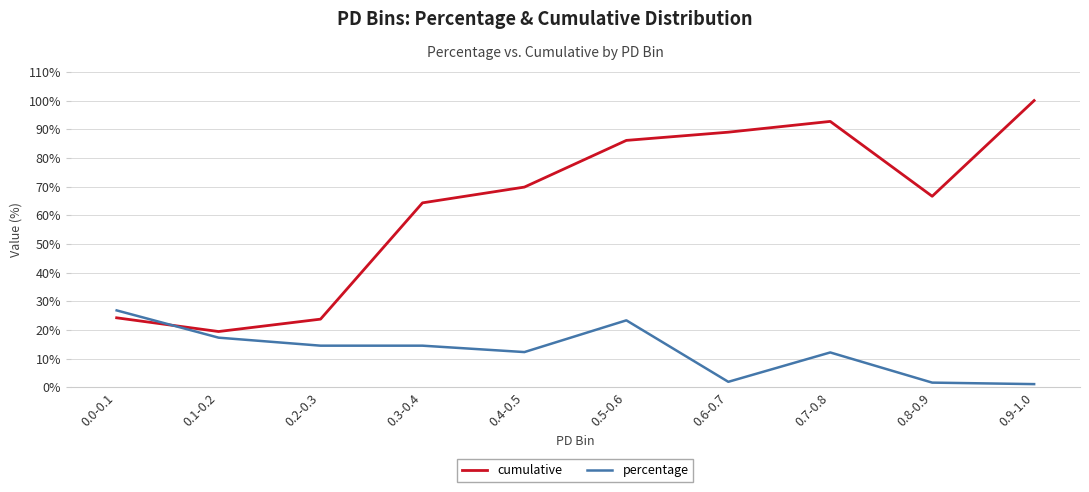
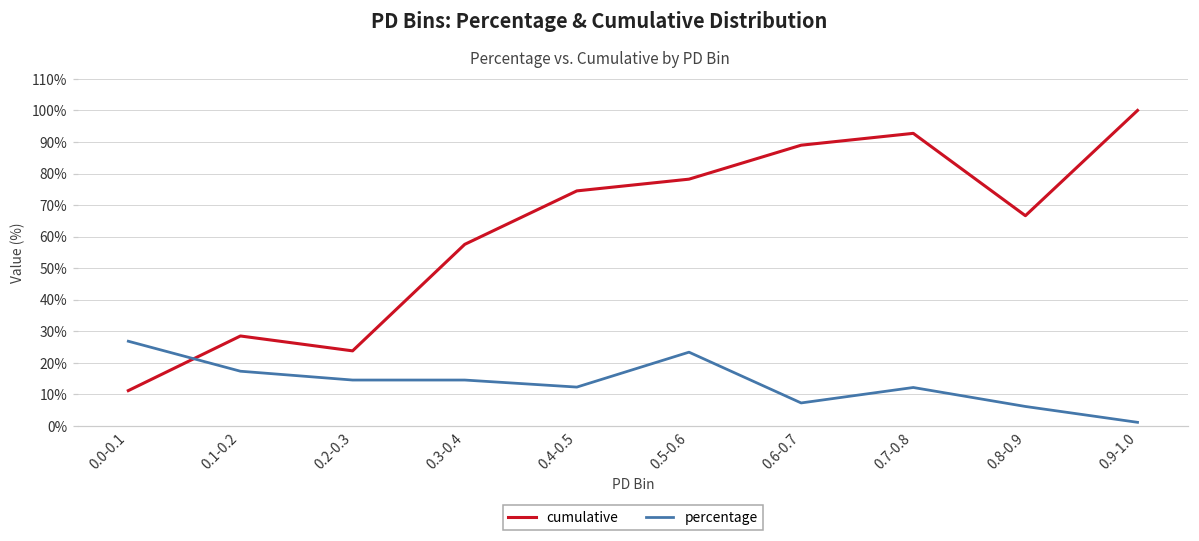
  {
    "cumulative": {
-     "0.0-0.1": "24%",
-     "0.1-0.2": "19%",
+     "0.0-0.1": "11%",
+     "0.1-0.2": "28%",
      "0.2-0.3": "24%",
-     "0.3-0.4": "64%",
-     "0.4-0.5": "70%",
-     "0.5-0.6": "86%",
+     "0.3-0.4": "58%",
+     "0.4-0.5": "74%",
+     "0.5-0.6": "78%",
      "0.6-0.7": "89%",
      "0.7-0.8": "93%",
      "0.8-0.9": "67%",
      "0.9-1.0": "100%"
    },
    "percentage": {
      "0.0-0.1": "27%",
      "0.1-0.2": "17%",
      "0.2-0.3": "15%",
      "0.3-0.4": "15%",
      "0.4-0.5": "12%",
      "0.5-0.6": "23%",
-     "0.6-0.7": "2%",
+     "0.6-0.7": "7%",
      "0.7-0.8": "12%",
-     "0.8-0.9": "2%",
+     "0.8-0.9": "6%",
      "0.9-1.0": "1%"
    }
  }
